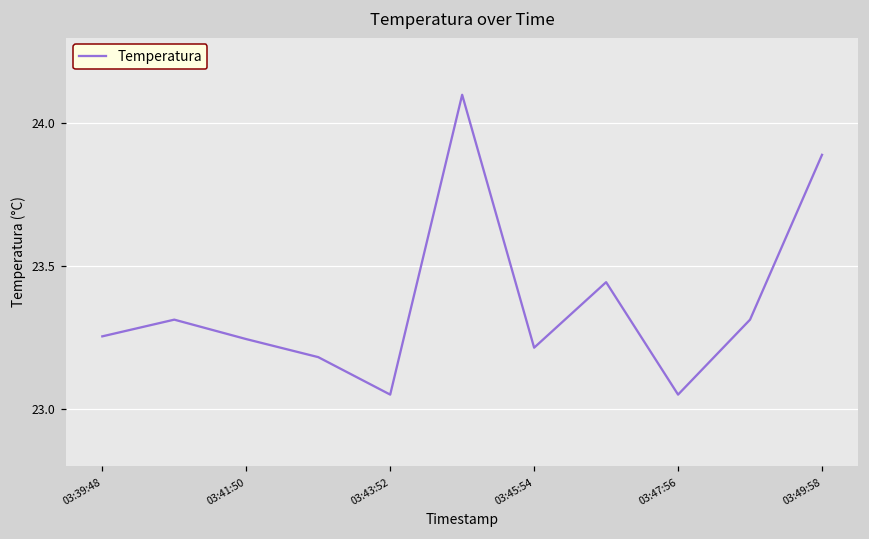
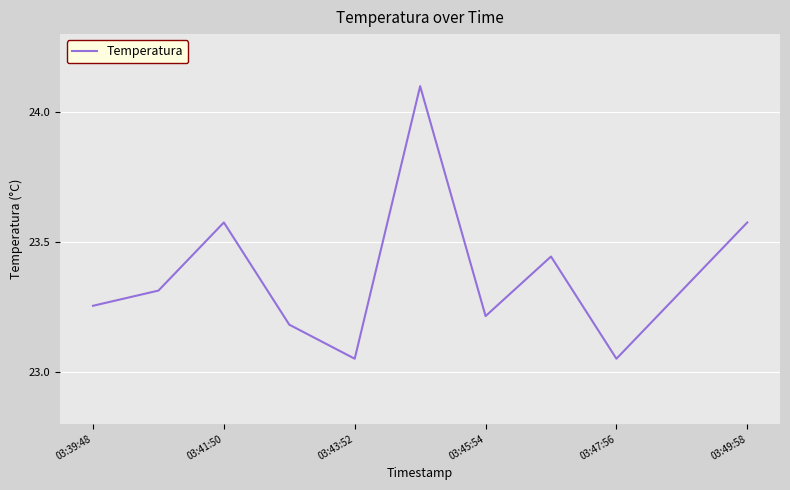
  {
    "03:39:48": 23.25,
-   "03:41:50": 23.24,
+   "03:41:50": 23.58,
    "03:43:52": 23.05,
    "03:45:54": 23.21,
    "03:47:56": 23.05,
-   "03:49:58": 23.89
+   "03:49:58": 23.58
  }
